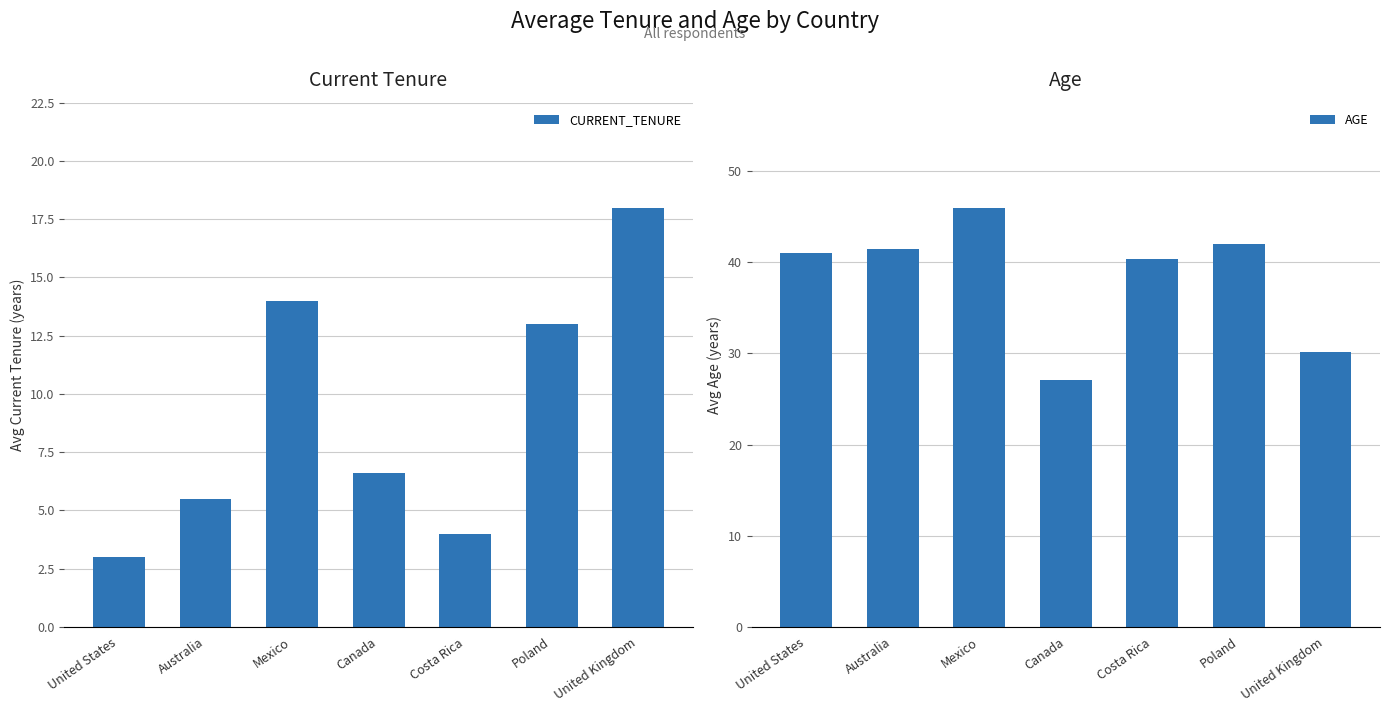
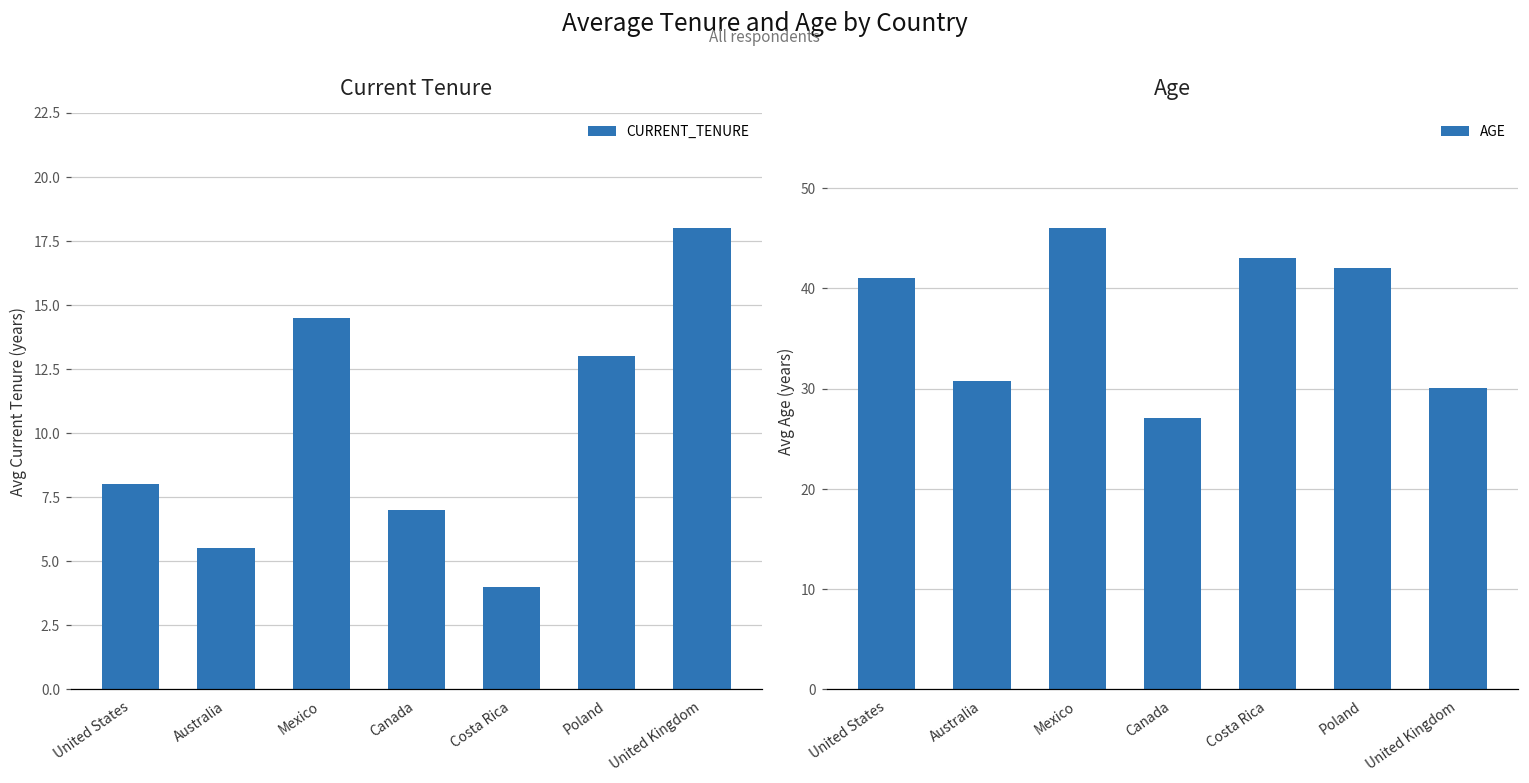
  {
    "Current Tenure": {
-     "United States": 3,
+     "United States": 8,
      "Australia": 5.5,
-     "Mexico": 14.0,
-     "Canada": 6.6,
+     "Mexico": 14.5,
+     "Canada": 7.0,
      "Costa Rica": 4.0,
      "Poland": 13.0,
      "United Kingdom": 18.0
    },
    "Age": {
      "United States": 41,
-     "Australia": 42,
+     "Australia": 31,
      "Mexico": 46,
      "Canada": 27,
-     "Costa Rica": 40,
+     "Costa Rica": 43,
      "Poland": 42,
      "United Kingdom": 30
    }
  }
